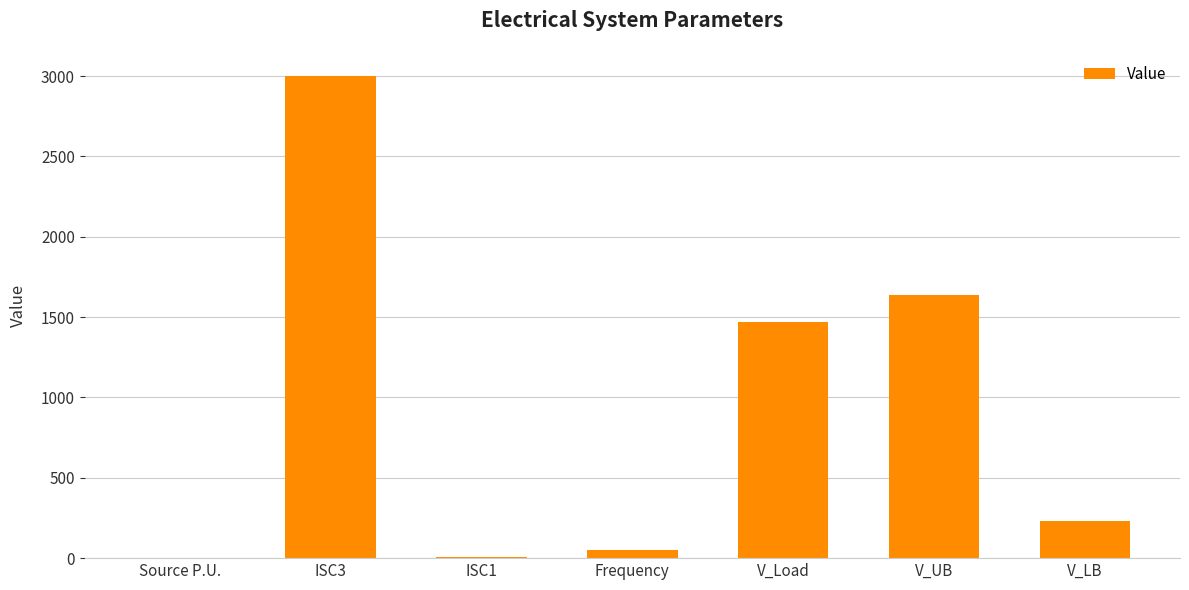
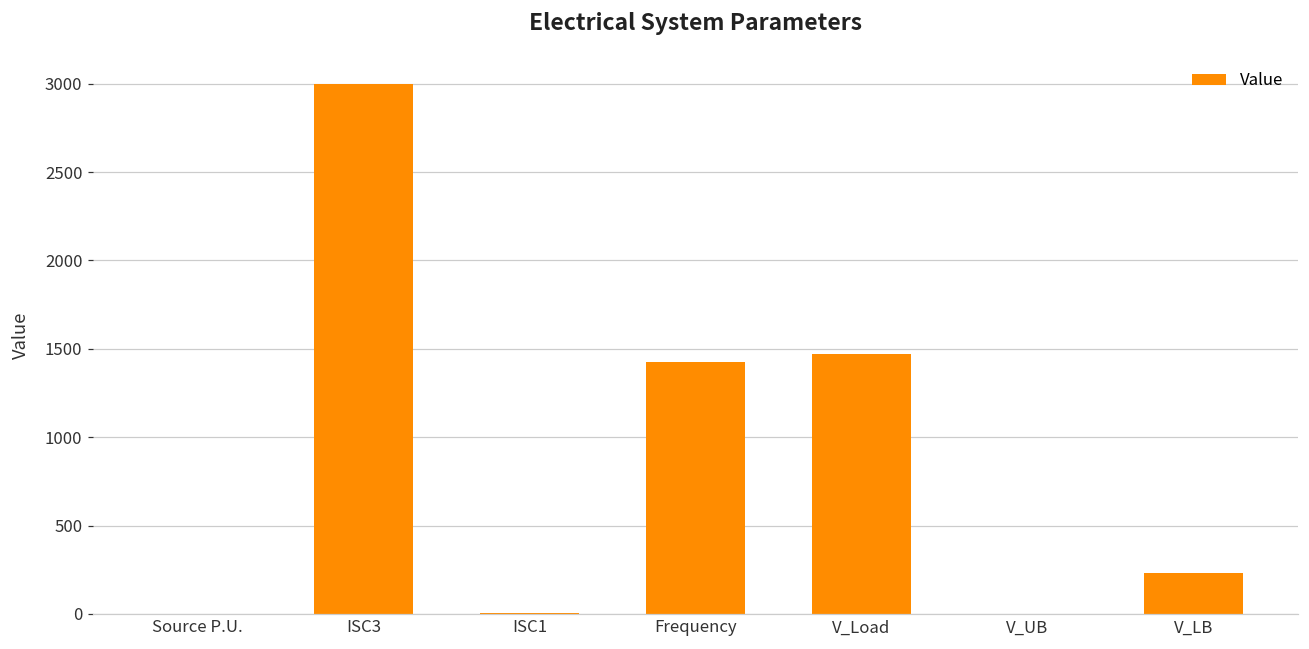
  {
    "ISC3": 3000,
-   "Frequency": 50,
+   "Frequency": 1420,
    "V_Load": 1470,
-   "V_UB": 1640,
+   "V_UB": 0,
    "V_LB": 230
  }
